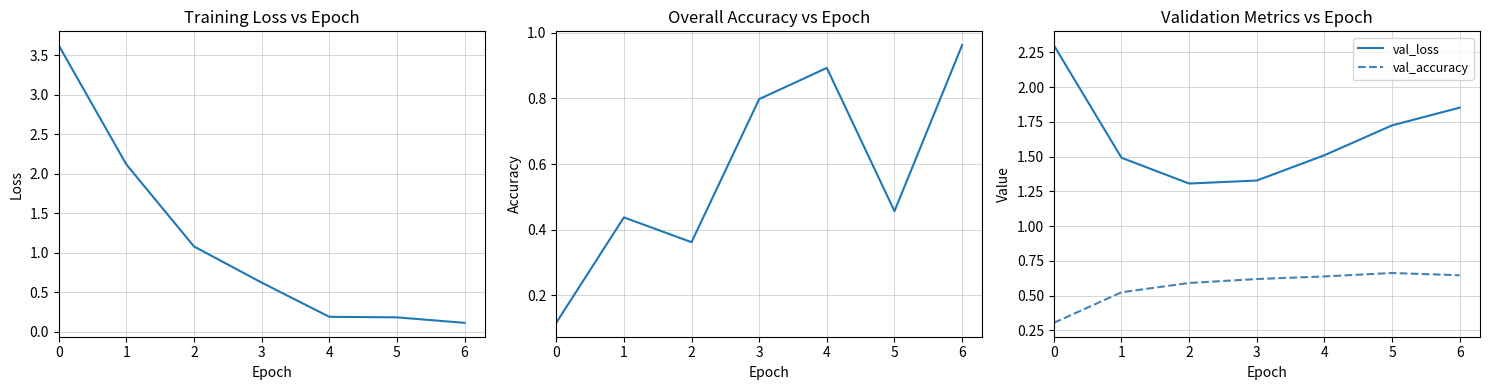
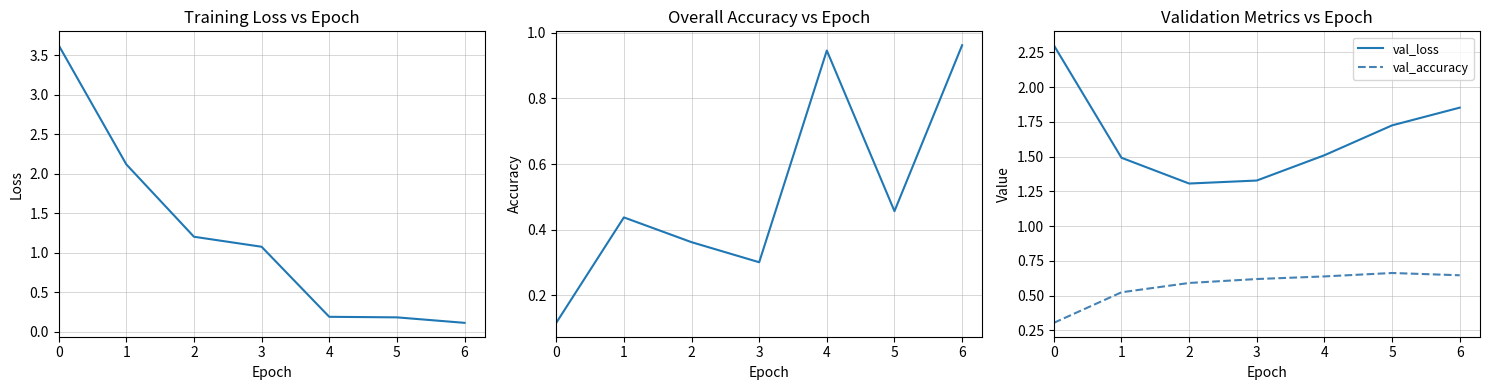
  {
    "Training Loss vs Epoch": {
      "0": 3.6,
      "1": 2.1,
-     "2": 1.1,
-     "3": 0.6,
+     "2": 1.2,
+     "3": 1.1,
      "4": 0.2,
      "5": 0.2,
      "6": 0.1
    },
    "Overall Accuracy vs Epoch": {
      "0": 0.12,
      "1": 0.44,
      "2": 0.36,
-     "3": 0.80,
-     "4": 0.89,
+     "3": 0.30,
+     "4": 0.95,
      "5": 0.46,
      "6": 0.96
    }
  }
